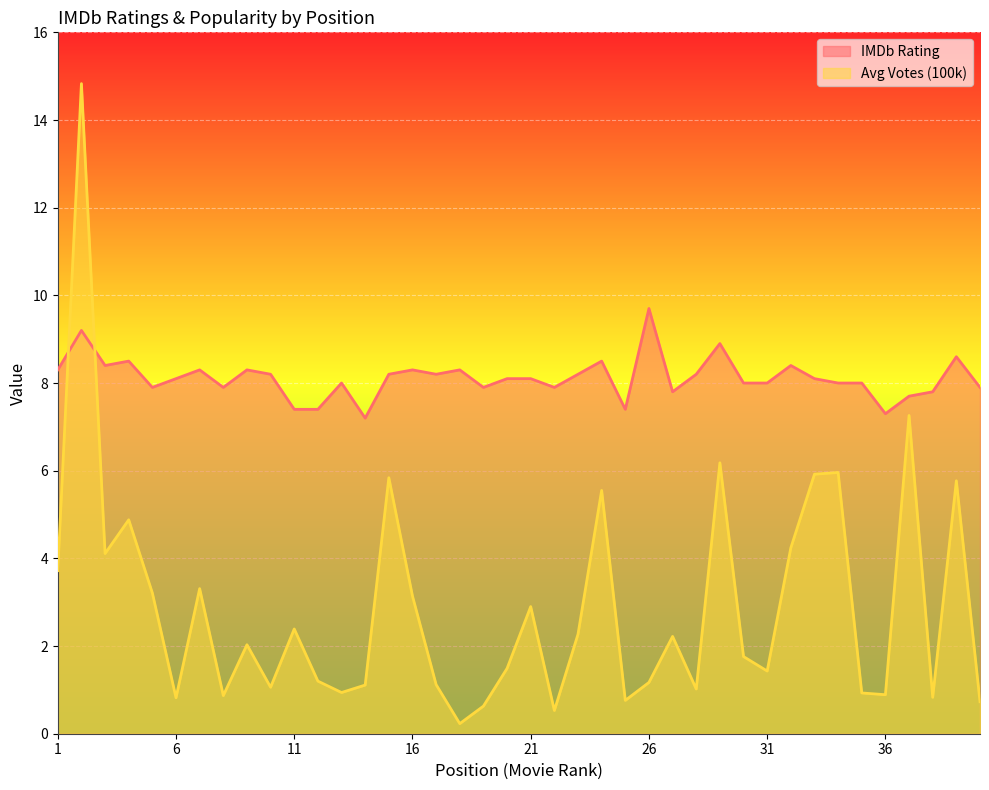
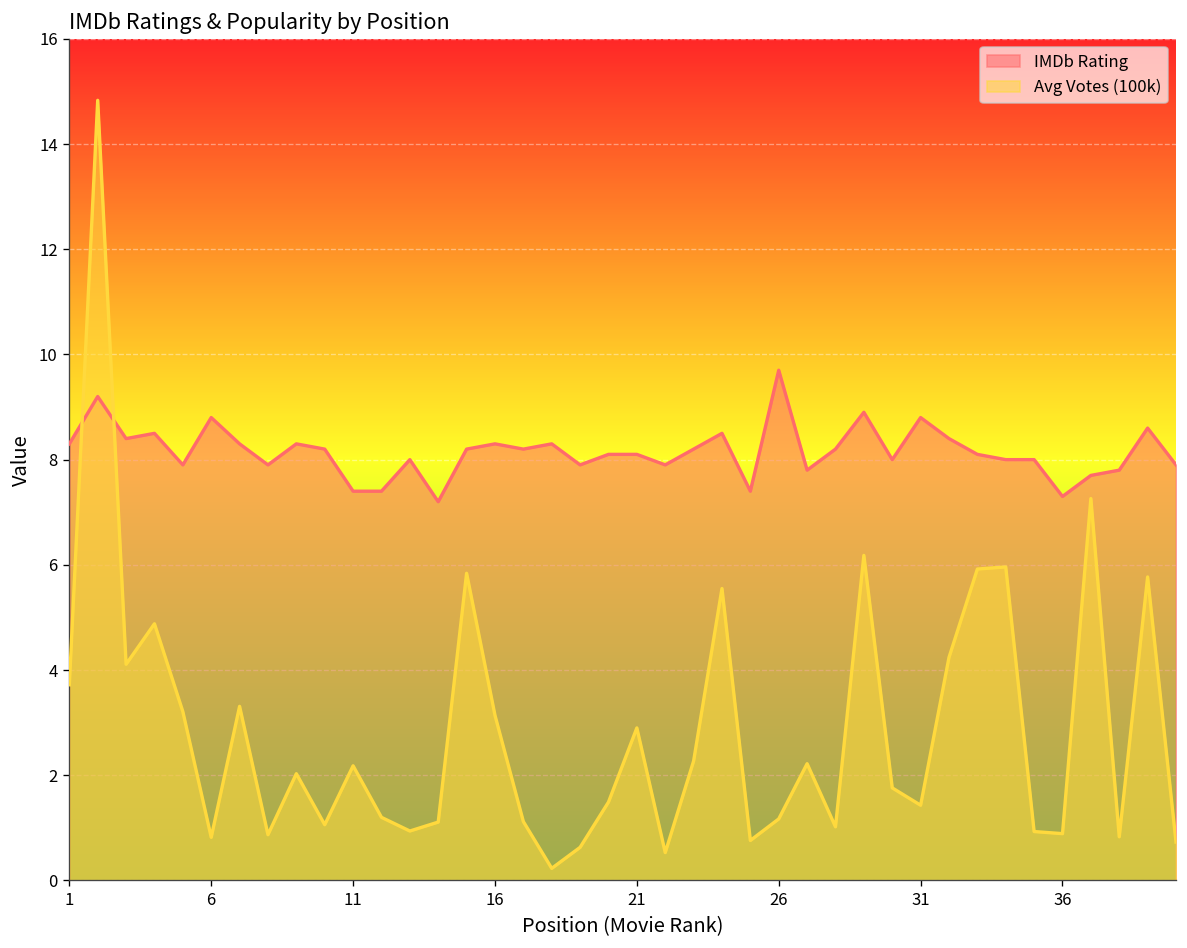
  {
    "IMDb Rating": {
      "1": 8.3,
-     "6": 8.1,
+     "6": 8.8,
      "11": 7.4,
      "16": 8.3,
      "21": 8.1,
      "26": 9.7,
-     "31": 8.0,
+     "31": 8.8,
      "36": 7.3
    },
    "Avg Votes (100k)": {
      "1": 3.7,
      "6": 0.8,
-     "11": 2.4,
+     "11": 2.2,
      "16": 3.1,
      "21": 2.9,
      "26": 1.2,
      "31": 1.4,
      "36": 0.9
    }
  }
